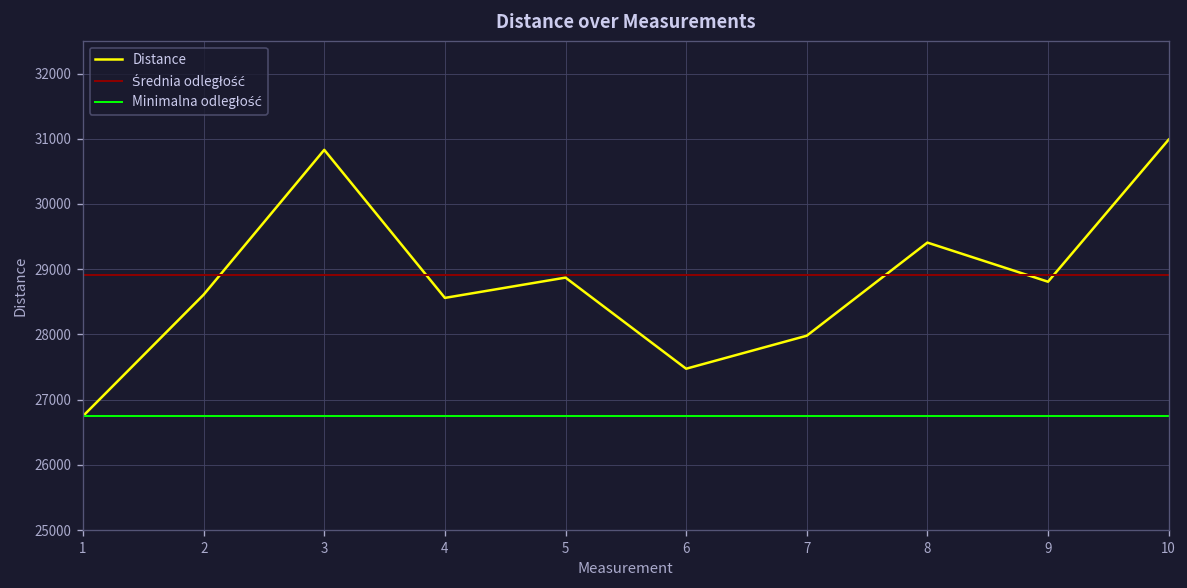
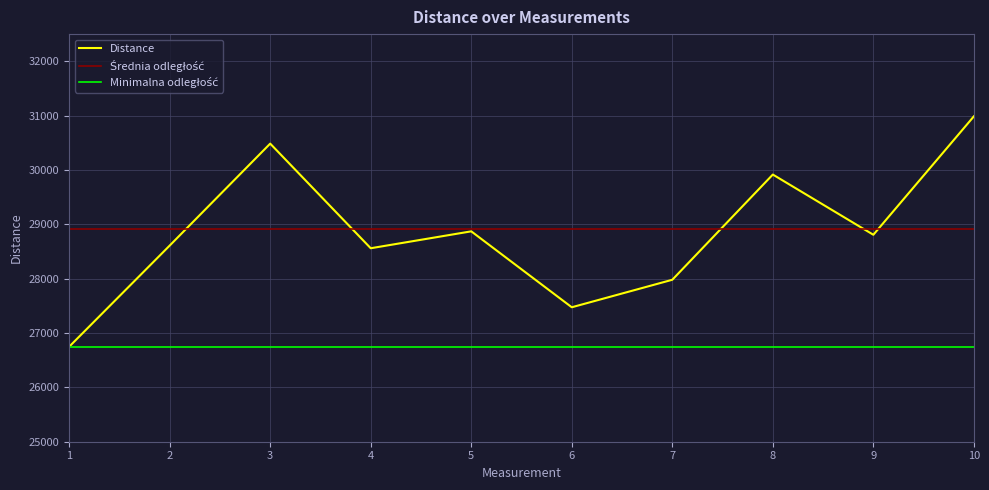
  {
    "1": 26700,
    "2": 28600,
-   "3": 30800,
+   "3": 30500,
    "4": 28600,
    "5": 28900,
    "6": 27500,
    "7": 28000,
-   "8": 29400,
+   "8": 29900,
    "9": 28800,
    "10": 31000
  }
